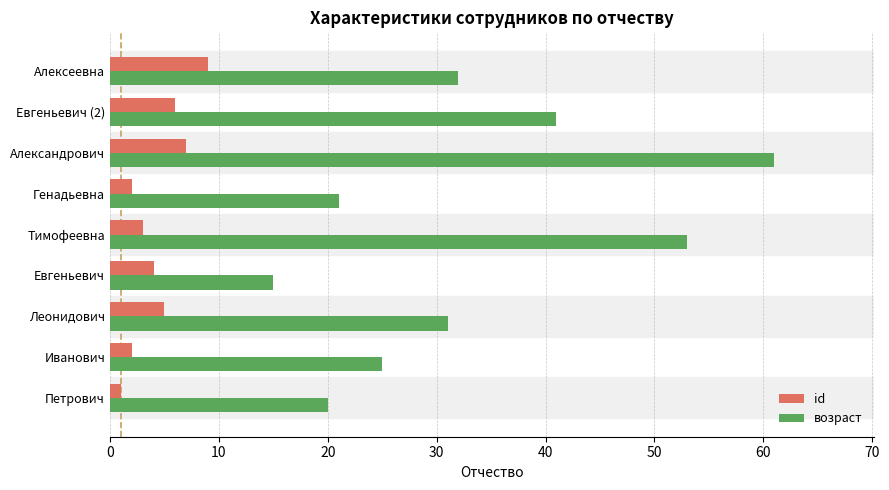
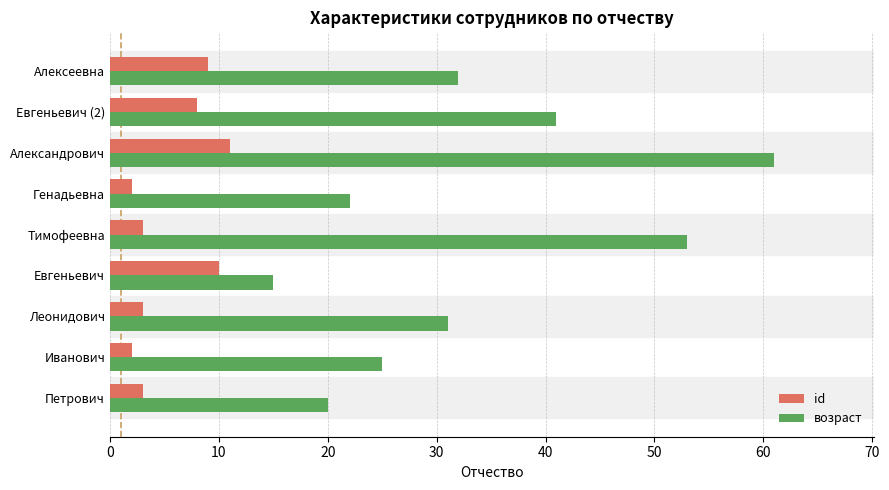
  {
    "id": {
      "Алексеевна": 9,
-     "Евгеньевич (2)": 6,
-     "Александрович": 7,
+     "Евгеньевич (2)": 8,
+     "Александрович": 11,
      "Генадьевна": 2,
      "Тимофеевна": 3,
-     "Евгеньевич": 4,
-     "Леонидович": 5,
+     "Евгеньевич": 10,
+     "Леонидович": 3,
      "Иванович": 2,
-     "Петрович": 1
+     "Петрович": 3
    },
    "возраст": {
      "Алексеевна": 32,
      "Евгеньевич (2)": 41,
      "Александрович": 61,
-     "Генадьевна": 21,
+     "Генадьевна": 22,
      "Тимофеевна": 53,
      "Евгеньевич": 15,
      "Леонидович": 31,
      "Иванович": 25,
      "Петрович": 20
    }
  }
